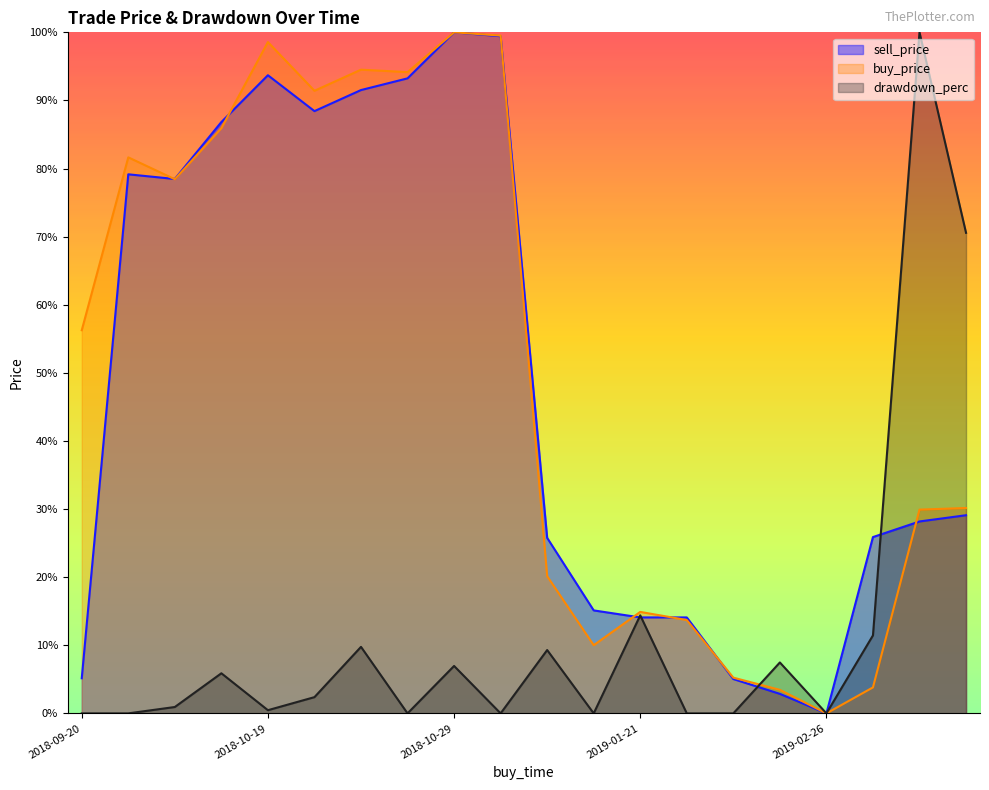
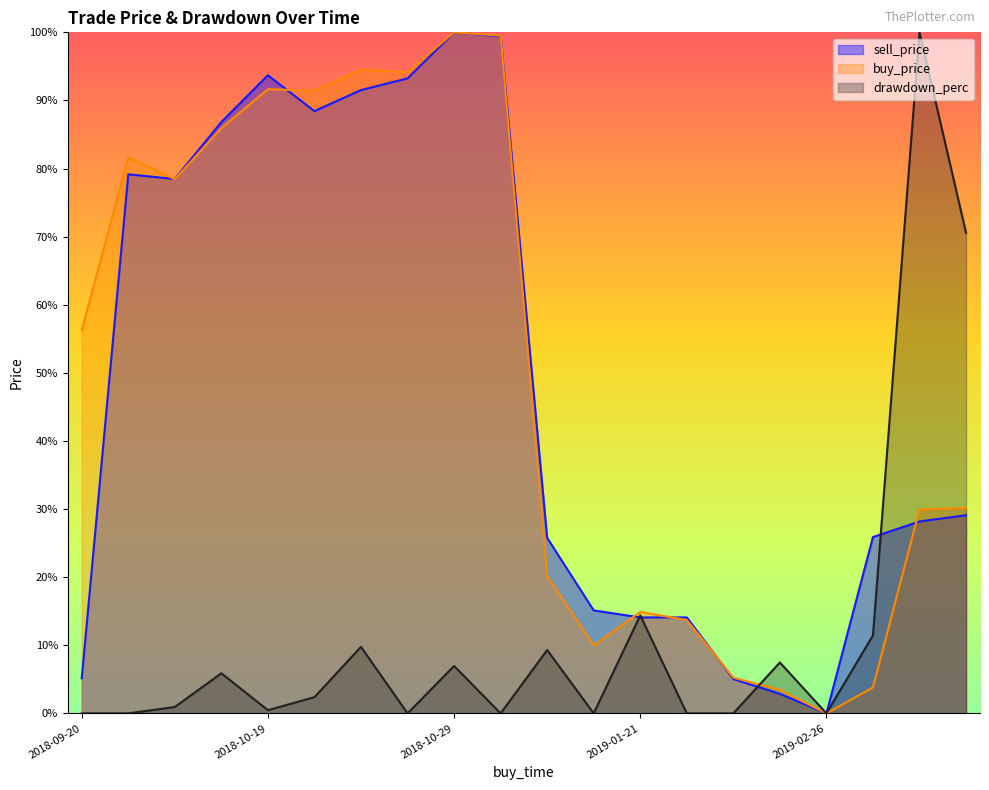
  {
    "sell_price": {
      "2018-09-20": "5%",
      "2018-10-19": "94%"
    },
    "buy_price": {
      "2018-09-20": "56%",
-     "2018-10-19": "99%",
+     "2018-10-19": "92%",
      "2019-01-21": "15%"
    },
    "drawdown_perc": {
      "2018-09-20": "0%",
      "2018-10-19": "0%",
      "2018-10-29": "7%"
    }
  }
